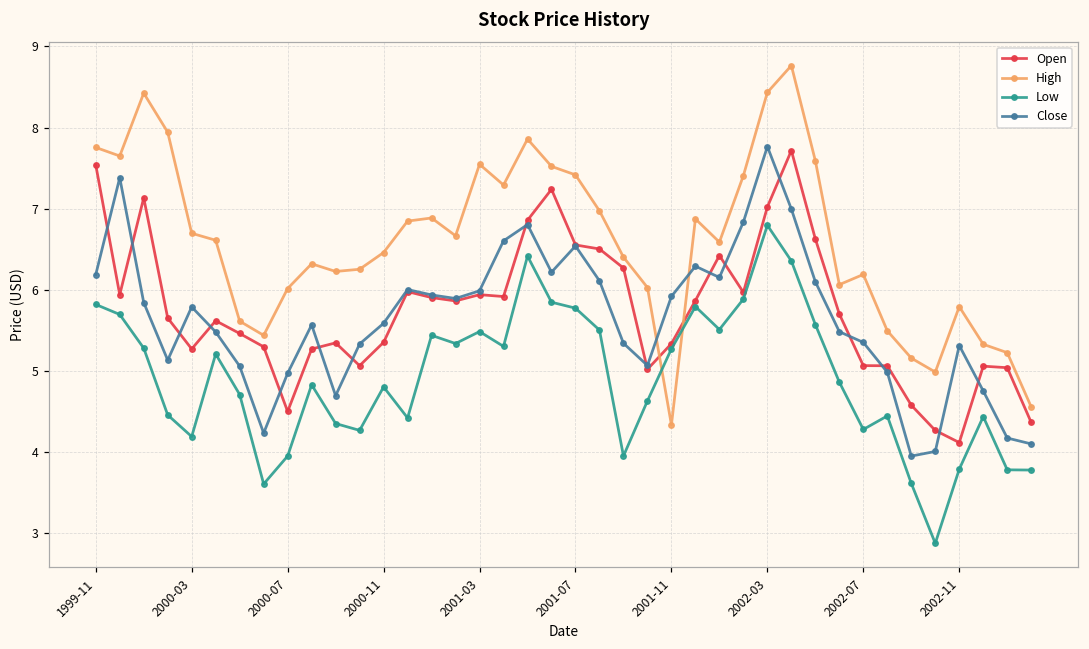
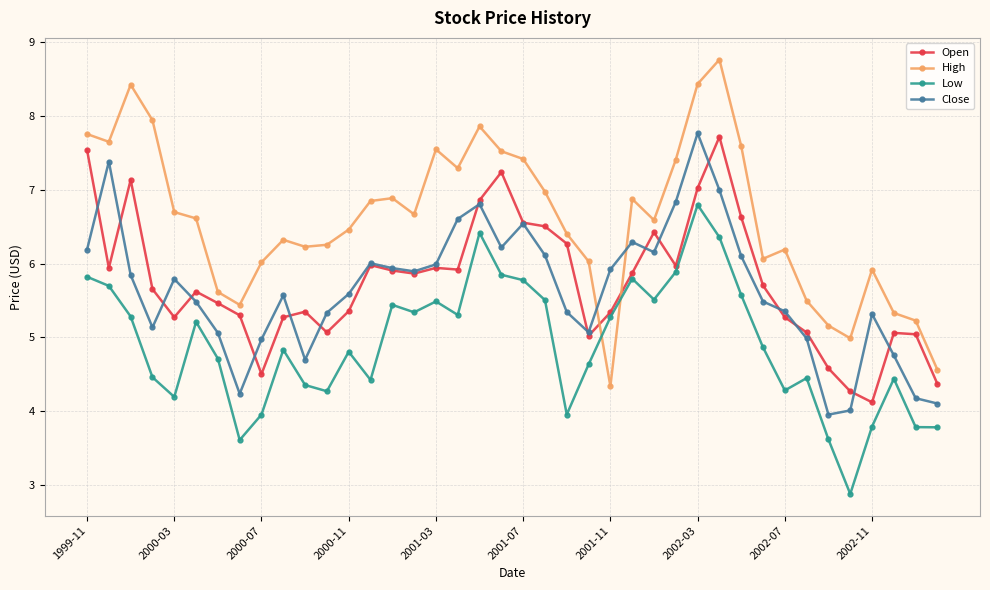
  {
    "Open": {
      "1999-11": 7.5,
      "2000-03": 5.3,
      "2000-07": 4.5,
      "2000-11": 5.4,
      "2001-03": 5.9,
      "2001-11": 5.3,
      "2002-03": 7.0,
-     "2002-07": 5.1,
+     "2002-07": 5.3,
      "2002-11": 4.1
    },
    "High": {
      "1999-11": 7.8,
      "2000-03": 6.7,
      "2000-07": 6.0,
      "2000-11": 6.5,
      "2001-03": 7.5,
      "2001-07": 7.4,
      "2001-11": 4.3,
      "2002-03": 8.4,
      "2002-07": 6.2,
-     "2002-11": 5.8
+     "2002-11": 5.9
    }
  }
